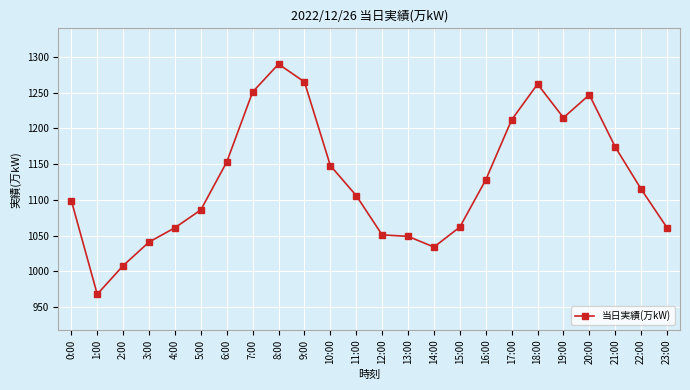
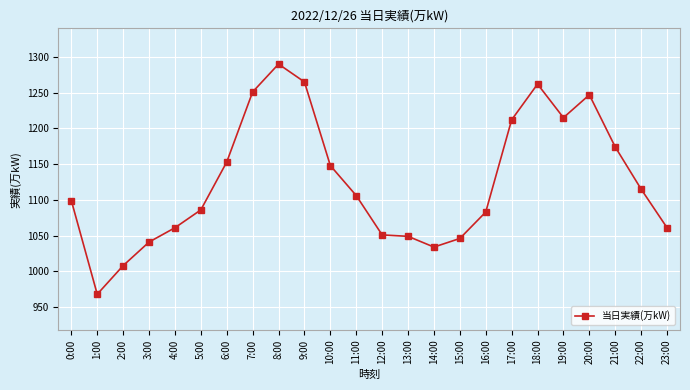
  {
    "0:00": 1100,
    "1:00": 970,
    "2:00": 1010,
    "3:00": 1040,
    "4:00": 1060,
    "5:00": 1090,
    "6:00": 1150,
    "7:00": 1250,
    "8:00": 1290,
    "9:00": 1270,
    "10:00": 1150,
    "11:00": 1110,
    "12:00": 1050,
    "13:00": 1050,
    "14:00": 1030,
-   "15:00": 1060,
-   "16:00": 1130,
+   "15:00": 1050,
+   "16:00": 1080,
    "17:00": 1210,
    "18:00": 1260,
    "19:00": 1220,
    "20:00": 1250,
    "21:00": 1170,
    "22:00": 1120,
    "23:00": 1060
  }
